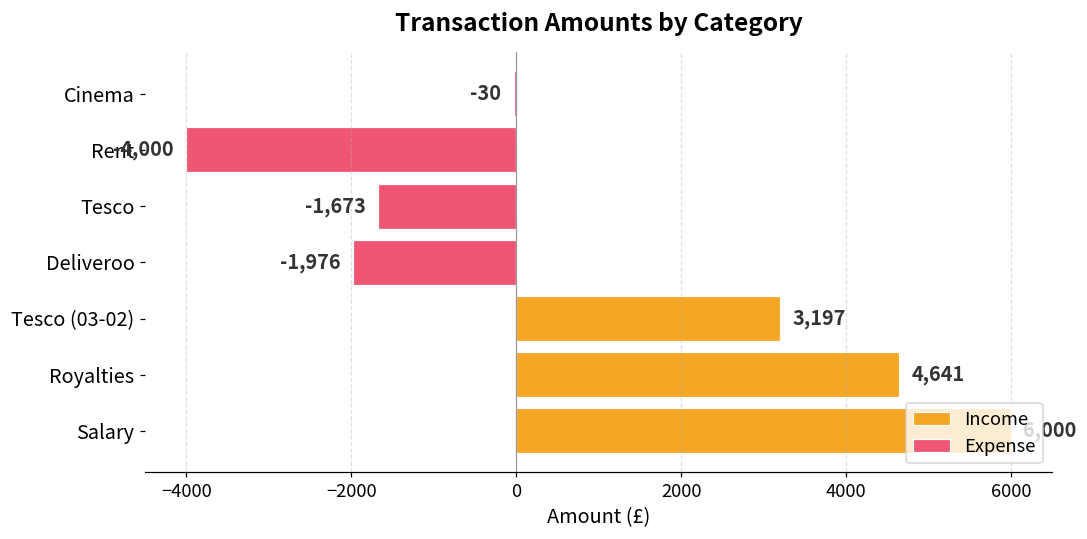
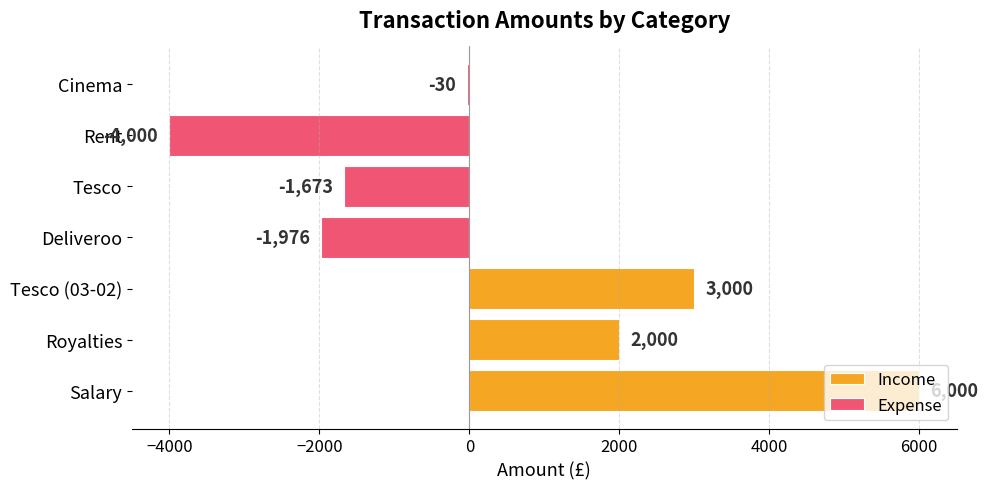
  {
    "Income": {
-     "Tesco (03-02)": "3,197",
-     "Royalties": "4,641"
+     "Tesco (03-02)": "3,000",
+     "Royalties": "2,000"
    },
    "Expense": {
      "Cinema": "-30",
      "Rent": "-4,000",
      "Tesco": "-1,673",
      "Deliveroo": "-1,976"
    }
  }
